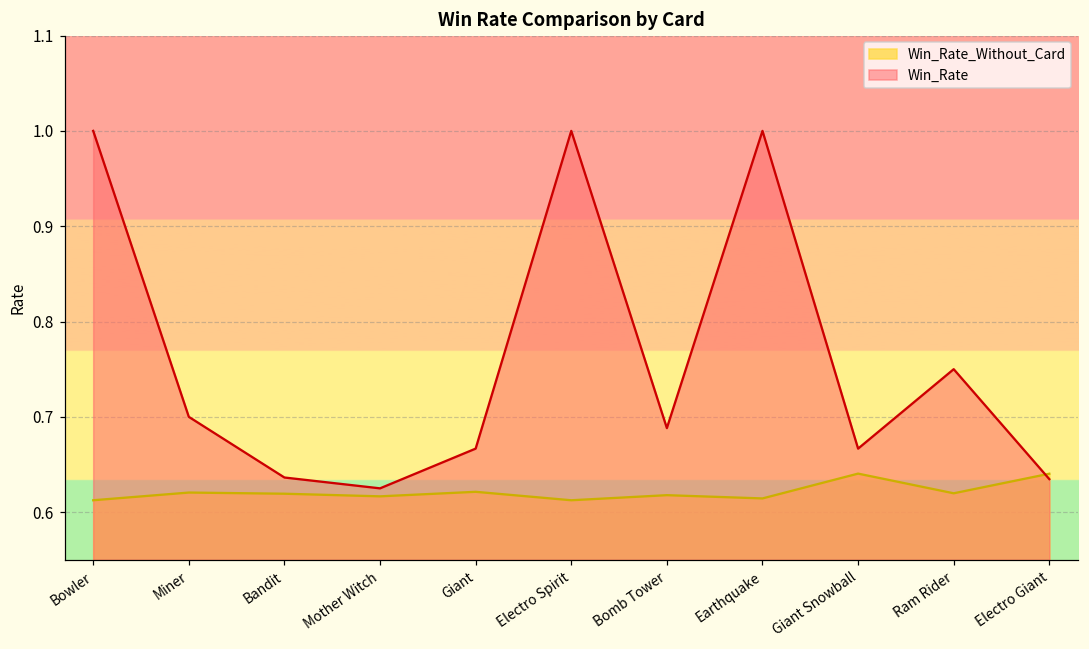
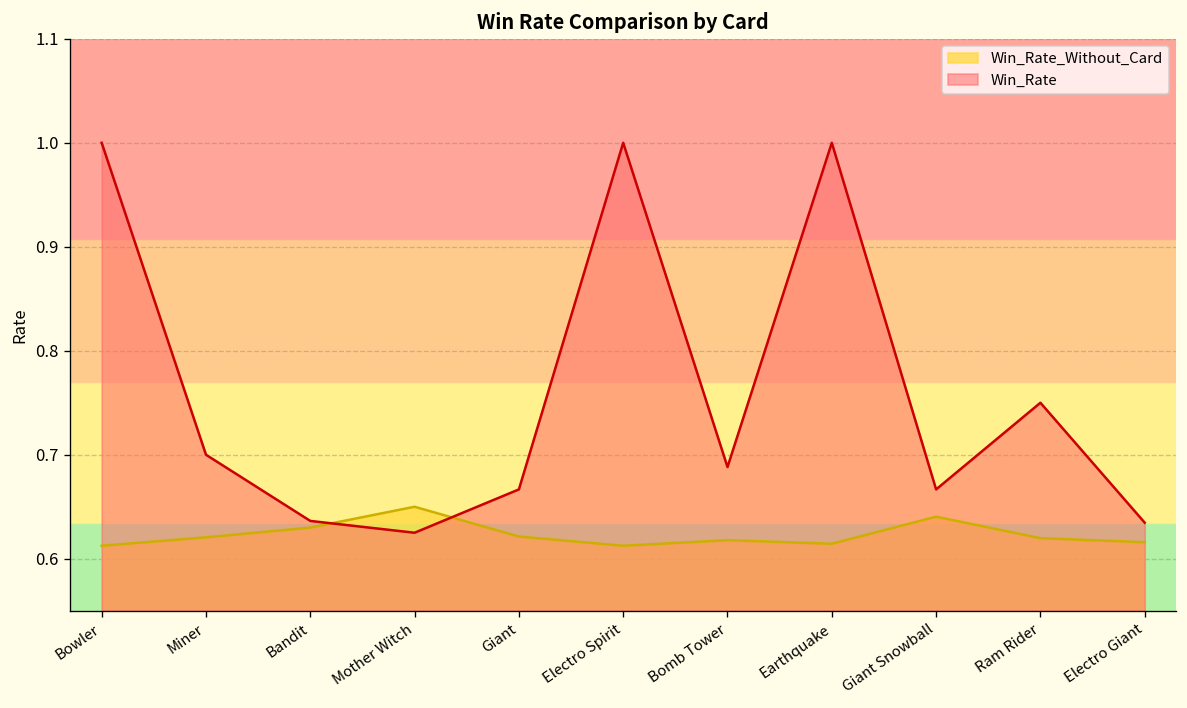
  {
    "Win_Rate_Without_Card": {
      "Bowler": 0.61,
      "Miner": 0.62,
-     "Bandit": 0.62,
-     "Mother Witch": 0.62,
+     "Bandit": 0.63,
+     "Mother Witch": 0.65,
      "Giant": 0.62,
      "Electro Spirit": 0.61,
      "Bomb Tower": 0.62,
      "Earthquake": 0.61,
      "Giant Snowball": 0.64,
      "Ram Rider": 0.62,
-     "Electro Giant": 0.64
+     "Electro Giant": 0.62
    },
    "Win_Rate": {
      "Bowler": 1.00,
      "Miner": 0.70,
      "Bandit": 0.64,
      "Mother Witch": 0.63,
      "Giant": 0.67,
      "Electro Spirit": 1.00,
      "Bomb Tower": 0.69,
      "Earthquake": 1.00,
      "Giant Snowball": 0.67,
      "Ram Rider": 0.75,
      "Electro Giant": 0.63
    }
  }
